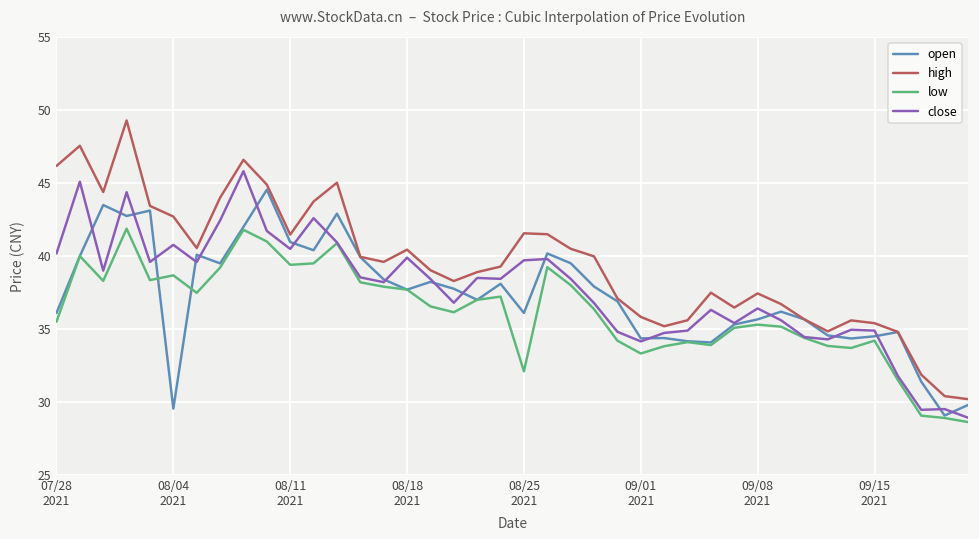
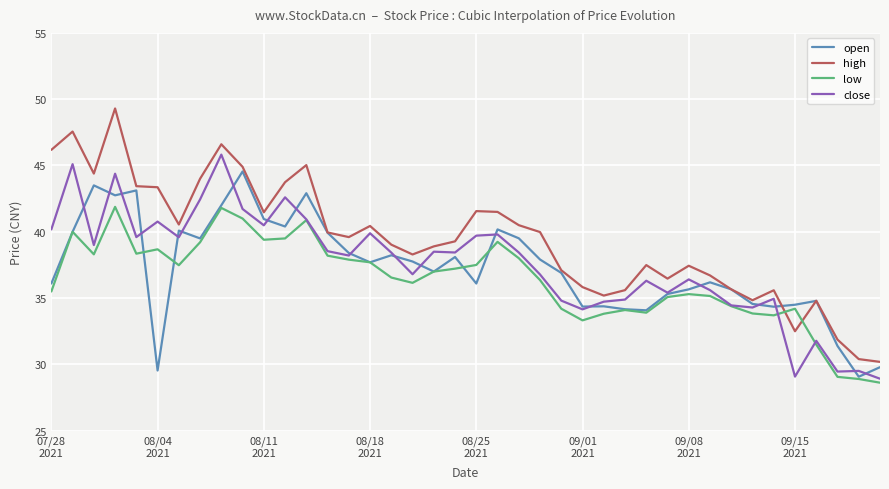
  {
    "open": {
      "07/28 2021": 36.1,
      "08/04 2021": 29.5,
      "08/11 2021": 41.0,
      "08/25 2021": 36.1,
      "09/01 2021": 34.4,
      "09/08 2021": 35.7,
      "09/15 2021": 34.5
    },
    "high": {
      "07/28 2021": 46.2,
-     "08/04 2021": 42.7,
+     "08/04 2021": 43.4,
      "08/11 2021": 41.5,
      "08/18 2021": 40.4,
      "08/25 2021": 41.6,
      "09/01 2021": 35.8,
      "09/08 2021": 37.4,
-     "09/15 2021": 35.4
+     "09/15 2021": 32.5
    },
    "low": {
      "07/28 2021": 35.5,
      "08/04 2021": 38.7,
      "08/11 2021": 39.4,
-     "08/25 2021": 32.1,
+     "08/25 2021": 37.5,
      "09/01 2021": 33.3,
      "09/08 2021": 35.3,
      "09/15 2021": 34.2
    },
    "close": {
      "07/28 2021": 40.2,
      "08/04 2021": 40.8,
      "08/11 2021": 40.5,
      "08/18 2021": 39.9,
      "08/25 2021": 39.7,
      "09/01 2021": 34.2,
      "09/08 2021": 36.4,
-     "09/15 2021": 34.9
+     "09/15 2021": 29.1
    }
  }
